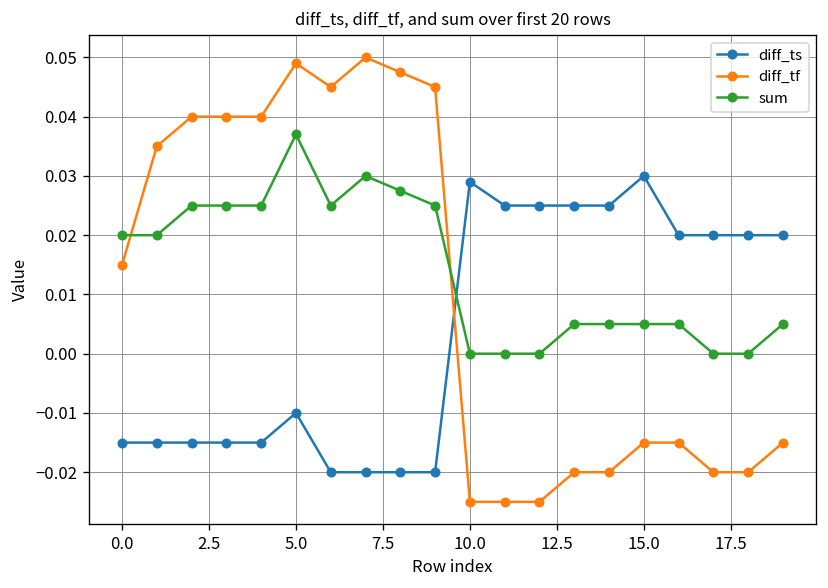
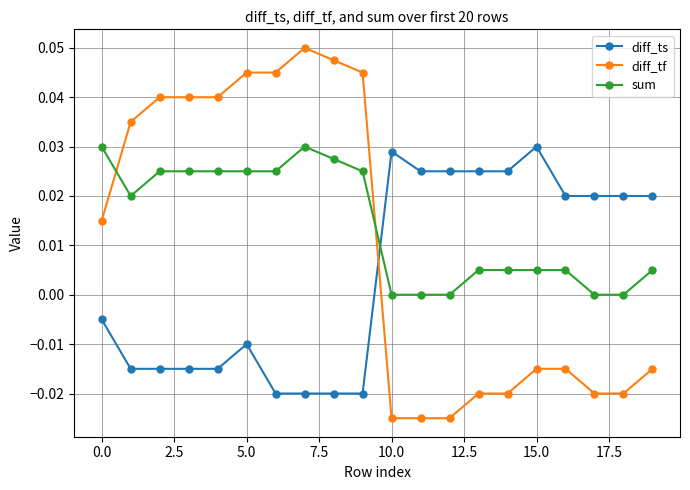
  {
    "diff_ts": {
-     "0.0": -0.015,
+     "0.0": -0.005,
      "5.0": -0.010,
      "10.0": 0.029,
      "15.0": 0.030
    },
    "diff_tf": {
      "0.0": 0.015,
-     "5.0": 0.049,
+     "5.0": 0.045,
      "10.0": -0.025,
      "15.0": -0.015
    },
    "sum": {
-     "0.0": 0.02,
-     "5.0": 0.037,
+     "0.0": 0.03,
+     "5.0": 0.025,
      "10.0": 0.000,
      "15.0": 0.005
    }
  }
